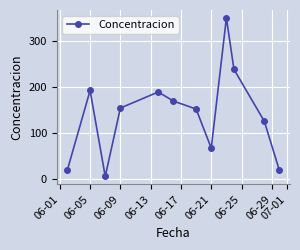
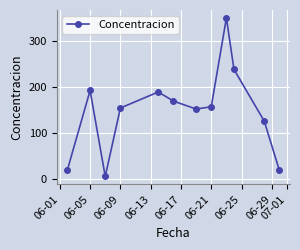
  {
    "06-05": 190,
    "06-09": 150,
-   "06-21": 70
+   "06-21": 160
  }
